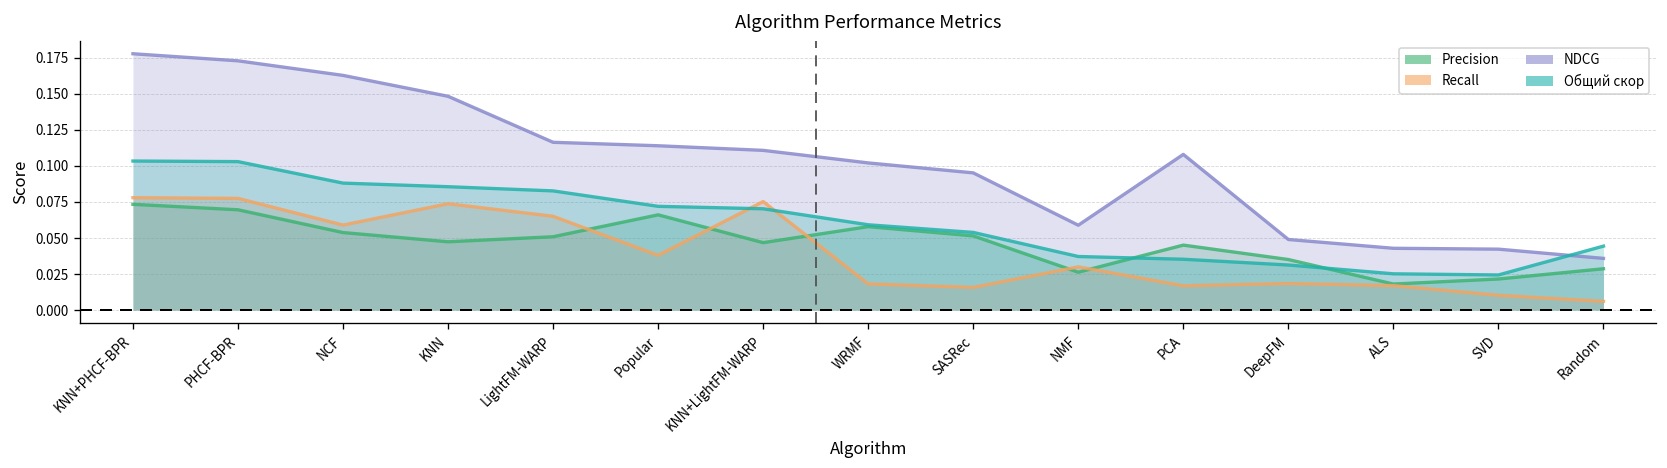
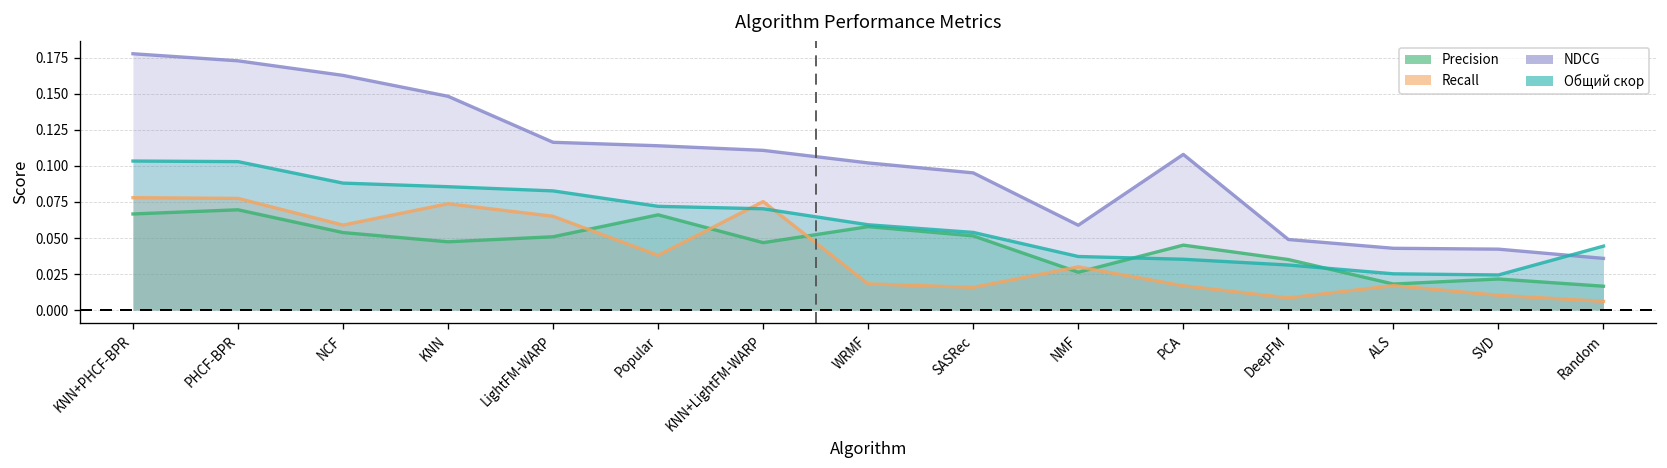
  {
    "Precision": {
-     "KNN+PHCF-BPR": 0.073,
+     "KNN+PHCF-BPR": 0.067,
      "PHCF-BPR": 0.070,
      "NCF": 0.054,
      "KNN": 0.047,
      "LightFM-WARP": 0.051,
      "Popular": 0.066,
      "KNN+LightFM-WARP": 0.047,
      "SASRec": 0.052,
      "NMF": 0.026,
      "PCA": 0.045,
      "DeepFM": 0.035,
      "SVD": 0.022,
-     "Random": 0.029
+     "Random": 0.017
    },
    "Recall": {
      "KNN+PHCF-BPR": 0.078,
      "PHCF-BPR": 0.078,
      "NCF": 0.059,
      "KNN": 0.074,
      "LightFM-WARP": 0.065,
      "Popular": 0.038,
      "KNN+LightFM-WARP": 0.075,
      "WRMF": 0.018,
      "SASRec": 0.016,
      "NMF": 0.030,
      "PCA": 0.017,
-     "DeepFM": 0.019,
+     "DeepFM": 0.009,
      "SVD": 0.010,
      "Random": 0.006
    },
    "NDCG": {
      "KNN+PHCF-BPR": 0.178,
      "PHCF-BPR": 0.173,
      "NCF": 0.163,
      "KNN": 0.148,
      "LightFM-WARP": 0.116,
      "Popular": 0.114,
      "KNN+LightFM-WARP": 0.111,
      "WRMF": 0.102,
      "SASRec": 0.095,
      "NMF": 0.059,
      "PCA": 0.108,
      "DeepFM": 0.049,
      "ALS": 0.043,
      "SVD": 0.042,
      "Random": 0.036
    },
    "Общий скор": {
      "KNN+PHCF-BPR": 0.103,
      "PHCF-BPR": 0.103,
      "NCF": 0.088,
      "KNN": 0.086,
      "LightFM-WARP": 0.083,
      "Popular": 0.072,
      "KNN+LightFM-WARP": 0.070,
      "SASRec": 0.054,
      "NMF": 0.037,
      "PCA": 0.035,
      "DeepFM": 0.031,
      "ALS": 0.025,
      "SVD": 0.024,
      "Random": 0.044
    }
  }
